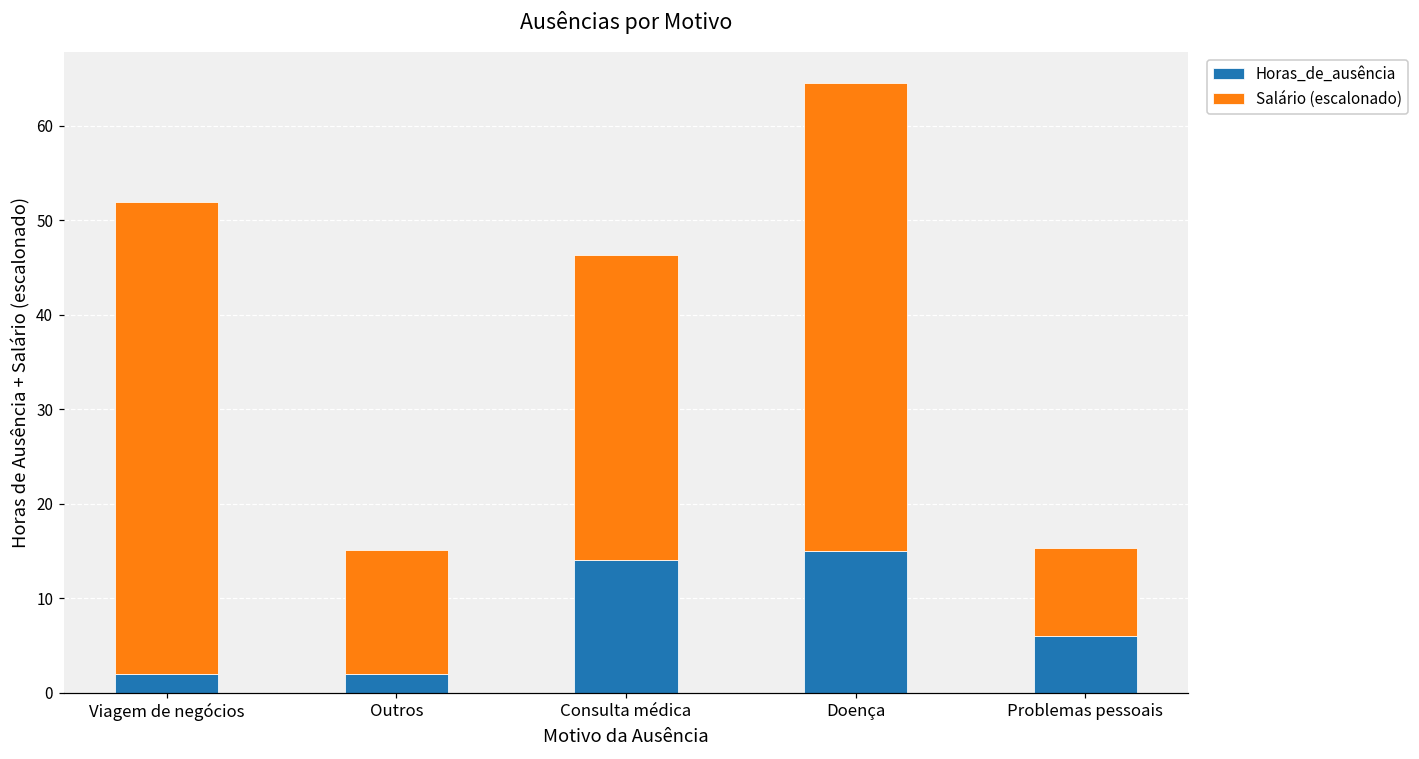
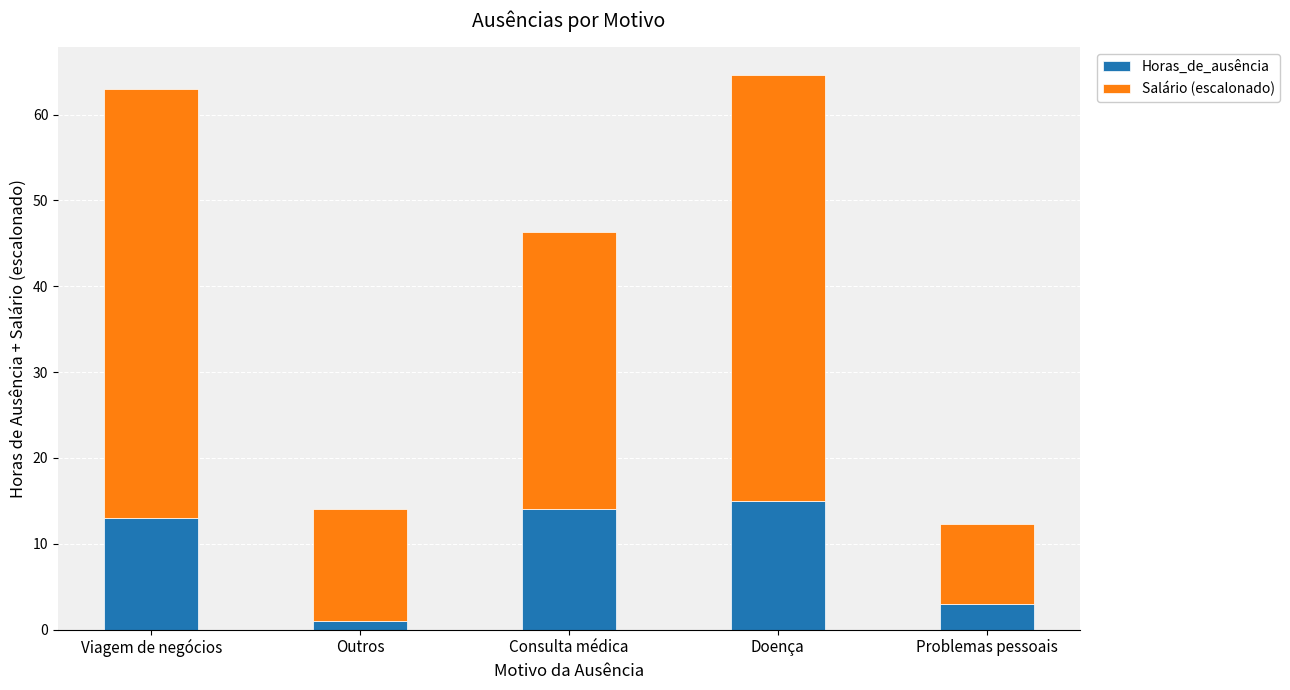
  {
    "Horas_de_ausência": {
-     "Viagem de negócios": 2,
-     "Outros": 2,
+     "Viagem de negócios": 13,
+     "Outros": 1,
      "Consulta médica": 14,
      "Doença": 15,
-     "Problemas pessoais": 6
+     "Problemas pessoais": 3
    },
    "Salário (escalonado)": {
      "Viagem de negócios": 50,
      "Outros": 13,
      "Consulta médica": 32,
      "Doença": 50,
      "Problemas pessoais": 9
    }
  }
